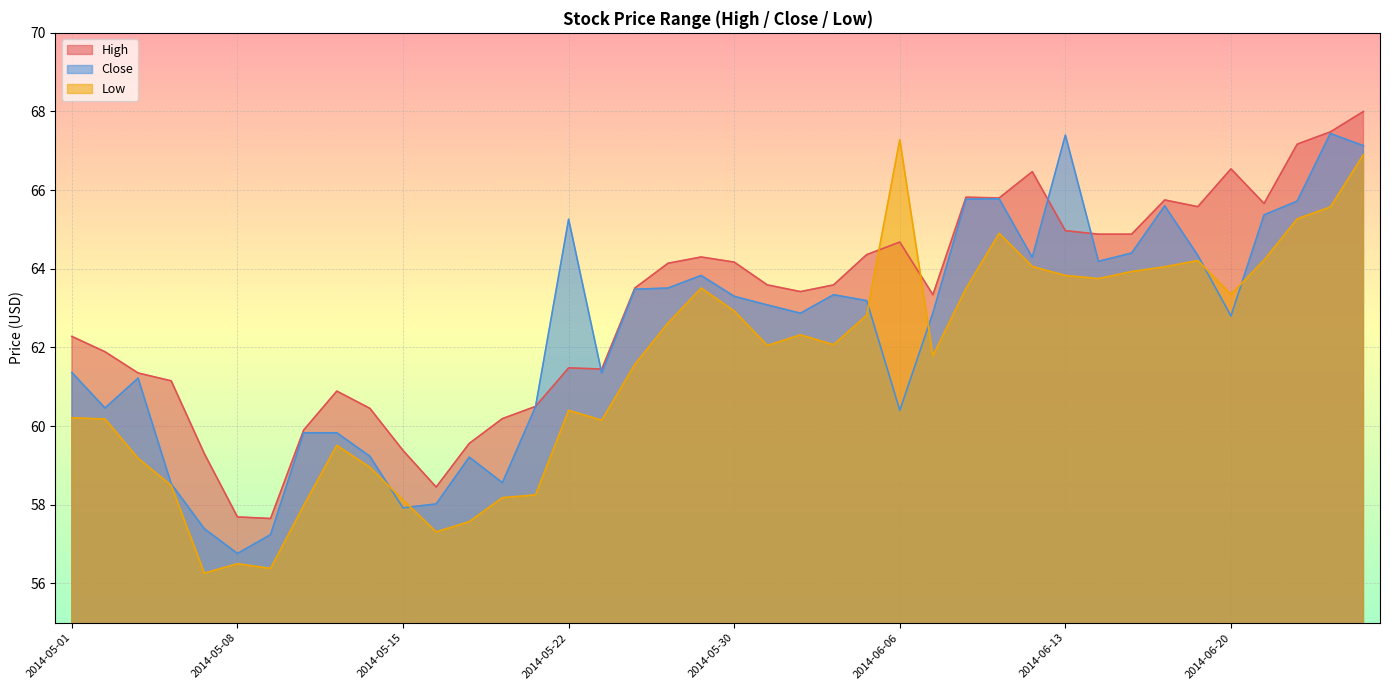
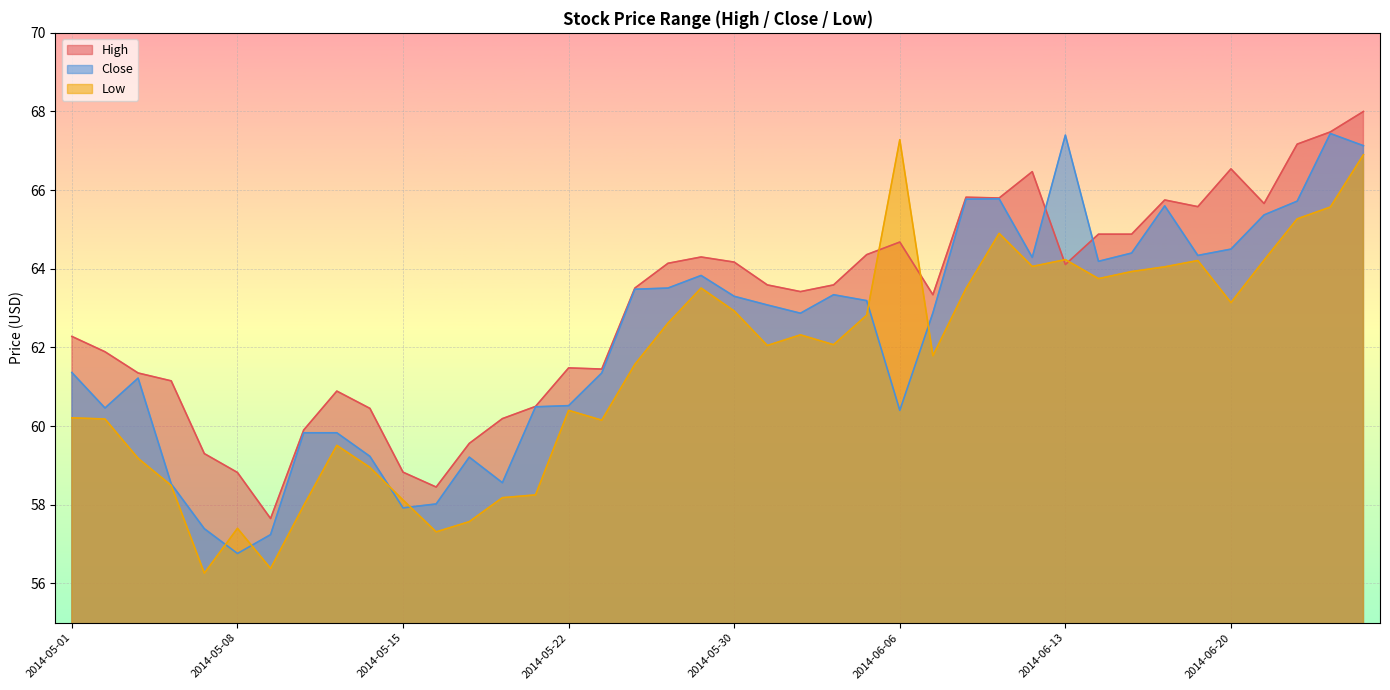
  {
    "High": {
      "2014-05-01": 62.3,
-     "2014-05-08": 57.7,
-     "2014-05-15": 59.4,
+     "2014-05-08": 58.8,
+     "2014-05-15": 58.8,
      "2014-05-22": 61.5,
      "2014-05-30": 64.2,
      "2014-06-06": 64.7,
-     "2014-06-13": 65.0,
+     "2014-06-13": 64.1,
      "2014-06-20": 66.5
    },
    "Close": {
      "2014-05-01": 61.4,
      "2014-05-08": 56.8,
      "2014-05-15": 57.9,
-     "2014-05-22": 65.3,
+     "2014-05-22": 60.5,
      "2014-05-30": 63.3,
      "2014-06-06": 60.4,
      "2014-06-13": 67.4,
-     "2014-06-20": 62.8
+     "2014-06-20": 64.5
    },
    "Low": {
      "2014-05-01": 60.2,
-     "2014-05-08": 56.5,
+     "2014-05-08": 57.4,
      "2014-05-15": 58.1,
      "2014-05-22": 60.4,
      "2014-05-30": 62.9,
      "2014-06-06": 67.3,
-     "2014-06-13": 63.8,
-     "2014-06-20": 63.3
+     "2014-06-13": 64.2,
+     "2014-06-20": 63.1
    }
  }
